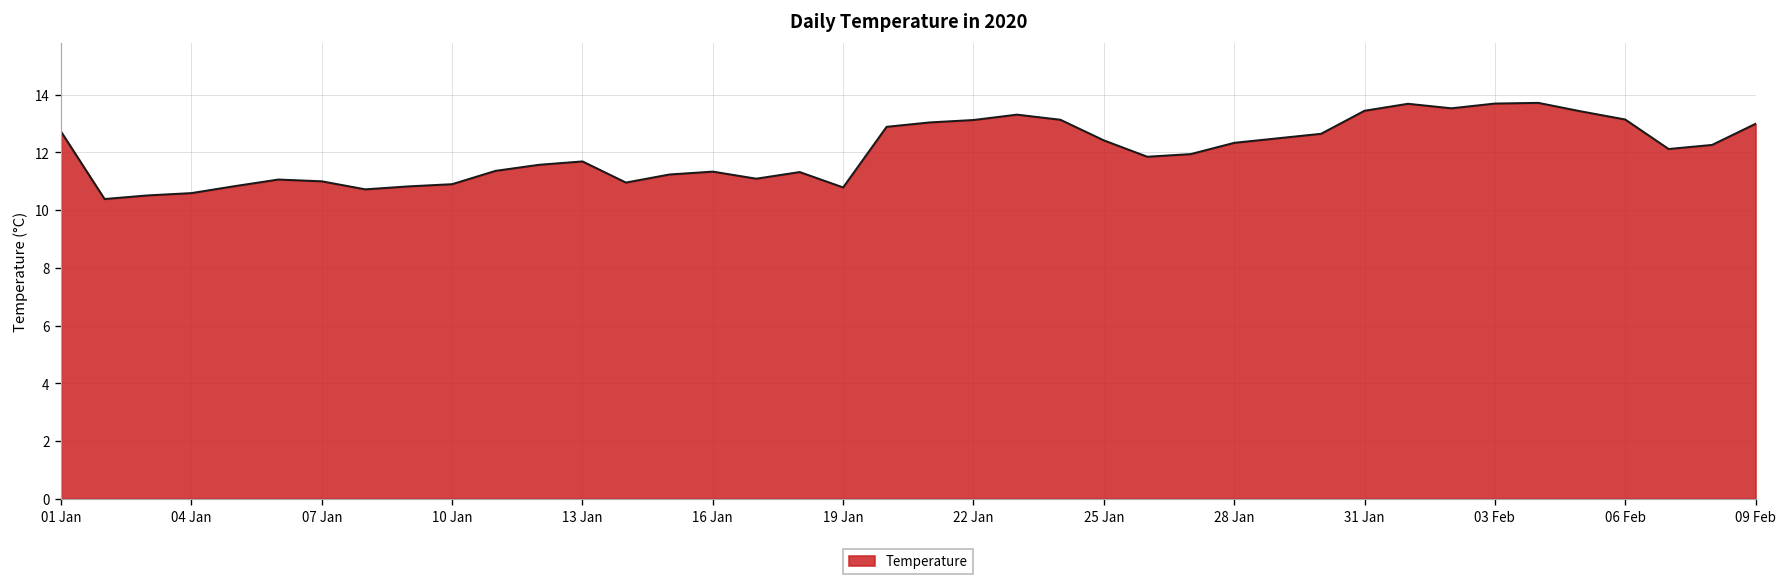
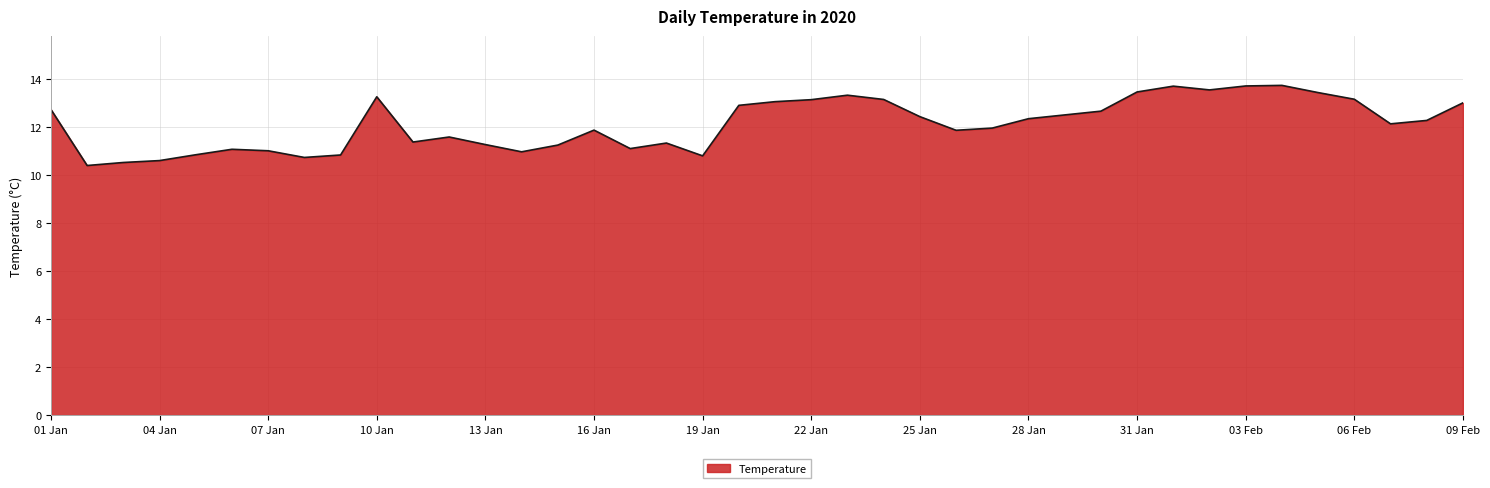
  {
    "01 Jan": 12.7,
    "04 Jan": 10.6,
    "07 Jan": 11.0,
-   "10 Jan": 10.9,
-   "13 Jan": 11.7,
-   "16 Jan": 11.3,
+   "10 Jan": 13.2,
+   "13 Jan": 11.3,
+   "16 Jan": 11.9,
    "19 Jan": 10.8,
    "22 Jan": 13.1,
    "25 Jan": 12.4,
    "28 Jan": 12.3,
    "31 Jan": 13.4,
    "03 Feb": 13.7,
    "06 Feb": 13.1,
    "09 Feb": 13.0
  }
